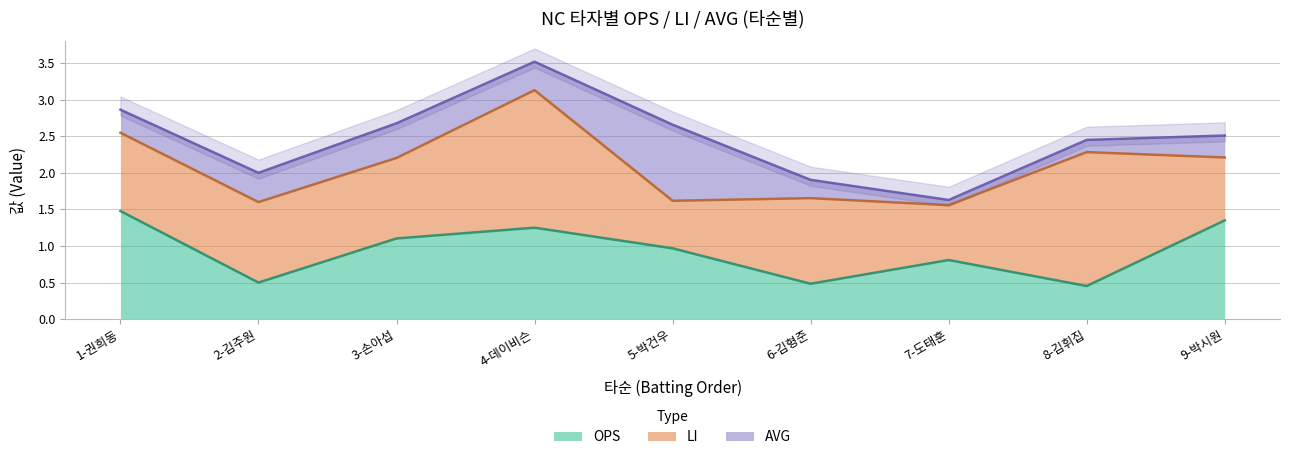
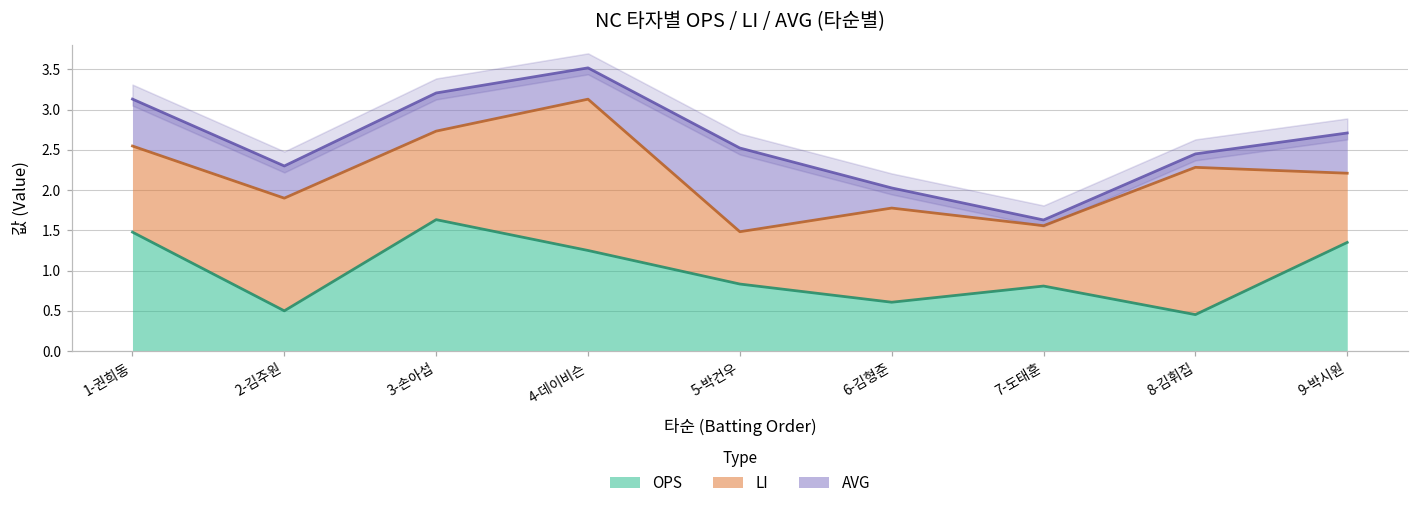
  {
    "OPS": {
      "1-권희동": 1.5,
      "2-김주원": 0.5,
-     "3-손아섭": 1.1,
+     "3-손아섭": 1.6,
      "4-데이비슨": 1.3,
-     "5-박건우": 1.0,
-     "6-김형준": 0.5,
+     "5-박건우": 0.8,
+     "6-김형준": 0.6,
      "7-도태훈": 0.8,
      "8-김휘집": 0.5,
      "9-박시원": 1.4
    },
    "LI": {
      "1-권희동": 1.1,
-     "2-김주원": 1.1,
+     "2-김주원": 1.4,
      "3-손아섭": 1.1,
      "4-데이비슨": 1.9,
      "5-박건우": 0.6,
      "6-김형준": 1.2,
      "7-도태훈": 0.8,
      "8-김휘집": 1.8,
      "9-박시원": 0.9
    },
    "AVG": {
-     "1-권희동": 0.3,
+     "1-권희동": 0.6,
      "2-김주원": 0.4,
      "3-손아섭": 0.5,
      "4-데이비슨": 0.4,
      "5-박건우": 1.0,
      "6-김형준": 0.3,
      "7-도태훈": 0.1,
      "8-김휘집": 0.2,
-     "9-박시원": 0.3
+     "9-박시원": 0.5
    }
  }
